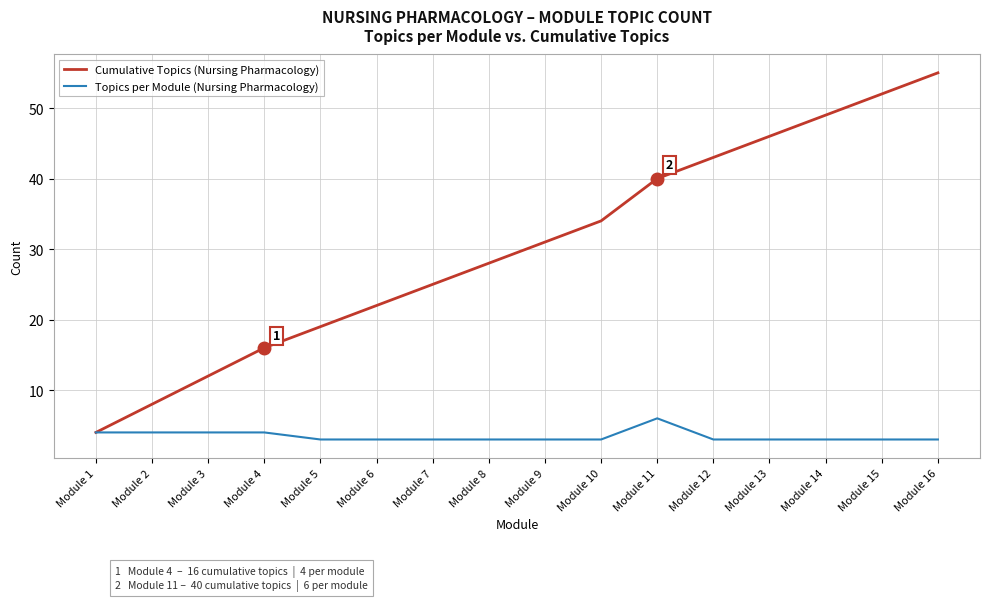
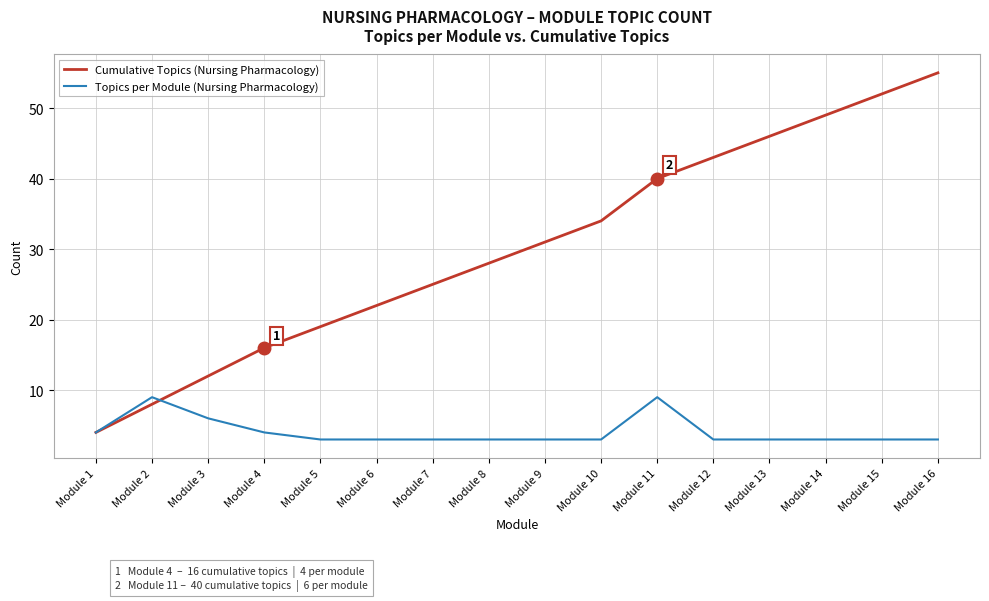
  {
    "Topics per Module (Nursing Pharmacology)": {
-     "Module 2": 4,
-     "Module 3": 4,
+     "Module 2": 9,
+     "Module 3": 6,
      "Module 4": 4,
      "Module 5": 3,
      "Module 6": 3,
      "Module 7": 3,
      "Module 8": 3,
      "Module 9": 3,
      "Module 10": 3,
-     "Module 11": 6,
+     "Module 11": 9,
      "Module 12": 3,
      "Module 13": 3,
      "Module 14": 3,
      "Module 15": 3,
      "Module 16": 3
    }
  }
